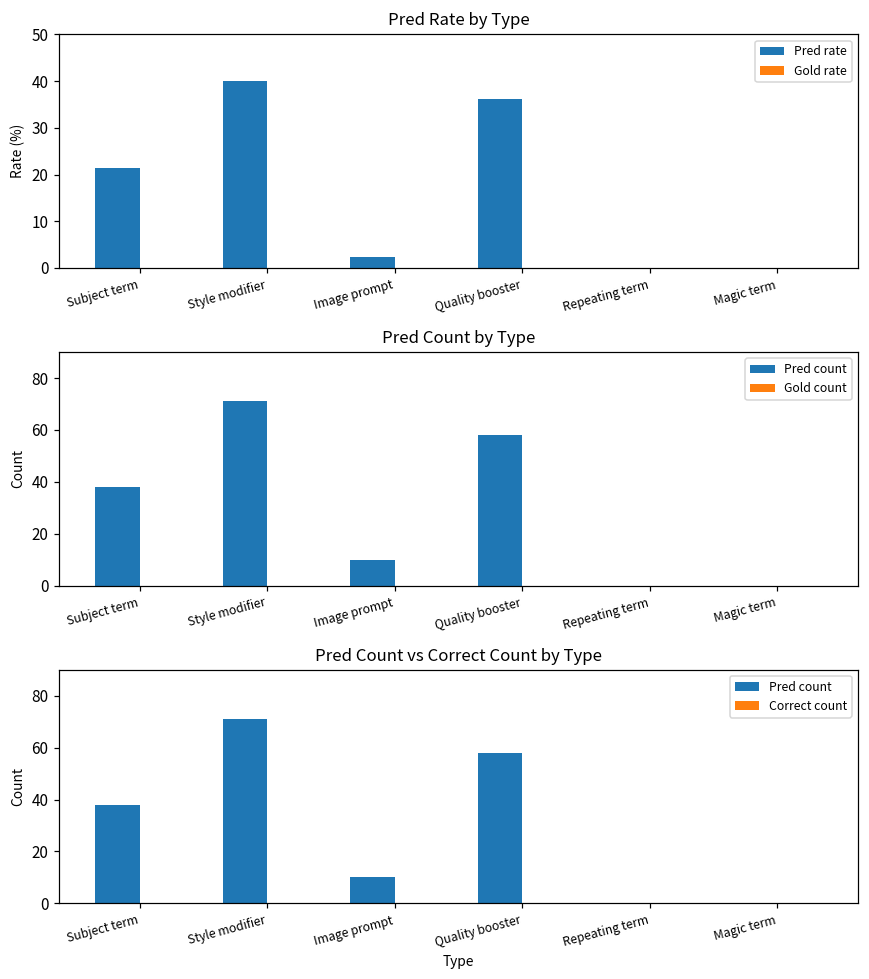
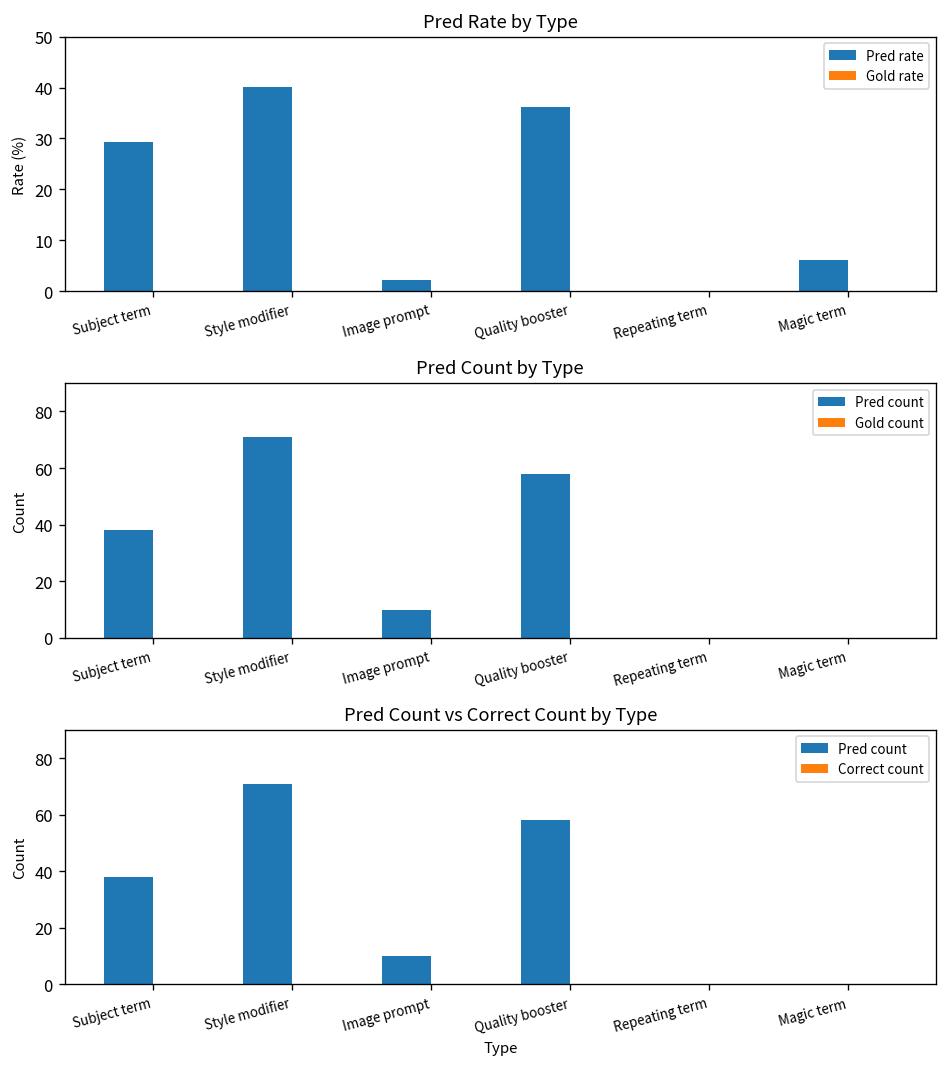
  {
    "Pred Rate by Type": {
      "Pred rate": {
-       "Subject term": 21,
+       "Subject term": 29,
        "Style modifier": 40,
        "Image prompt": 2,
        "Quality booster": 36,
        "Repeating term": 0,
-       "Magic term": 0
+       "Magic term": 6
      },
      "Gold rate": {
        "Subject term": 0,
        "Style modifier": 0,
        "Image prompt": 0,
        "Quality booster": 0,
        "Repeating term": 0,
        "Magic term": 0
      }
    },
    "Pred Count by Type": {
      "Pred count": {
        "Subject term": 38,
        "Style modifier": 71,
        "Image prompt": 10,
        "Quality booster": 58,
        "Repeating term": 0,
        "Magic term": 0
      },
      "Gold count": {
        "Subject term": 0,
        "Style modifier": 0,
        "Image prompt": 0,
        "Quality booster": 0,
        "Repeating term": 0,
        "Magic term": 0
      }
    },
    "Pred Count vs Correct Count by Type": {
      "Pred count": {
        "Subject term": 38,
        "Style modifier": 71,
        "Image prompt": 10,
        "Quality booster": 58,
        "Repeating term": 0,
        "Magic term": 0
      },
      "Correct count": {
        "Subject term": 0,
        "Style modifier": 0,
        "Image prompt": 0,
        "Quality booster": 0,
        "Repeating term": 0,
        "Magic term": 0
      }
    }
  }
